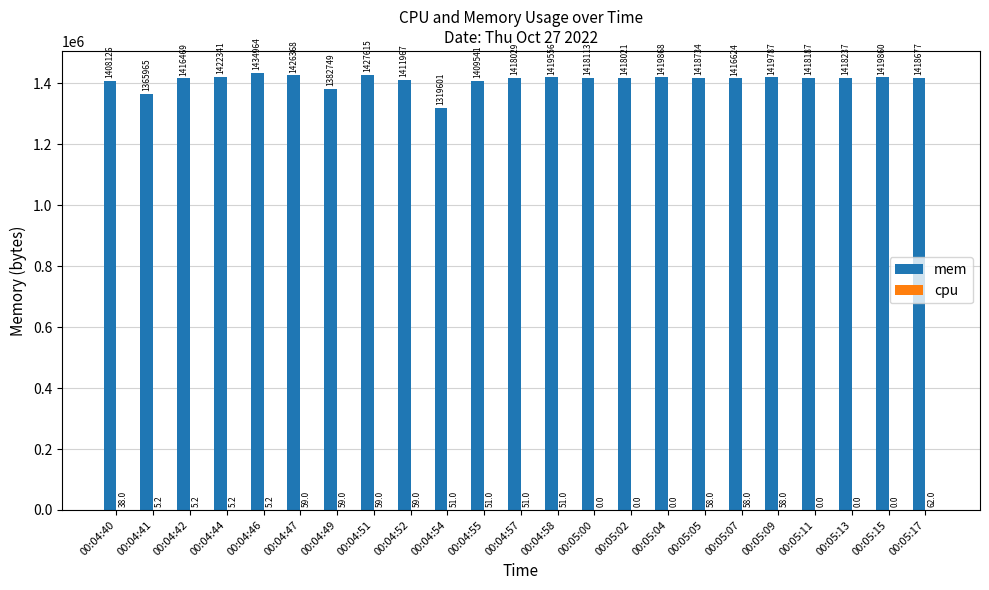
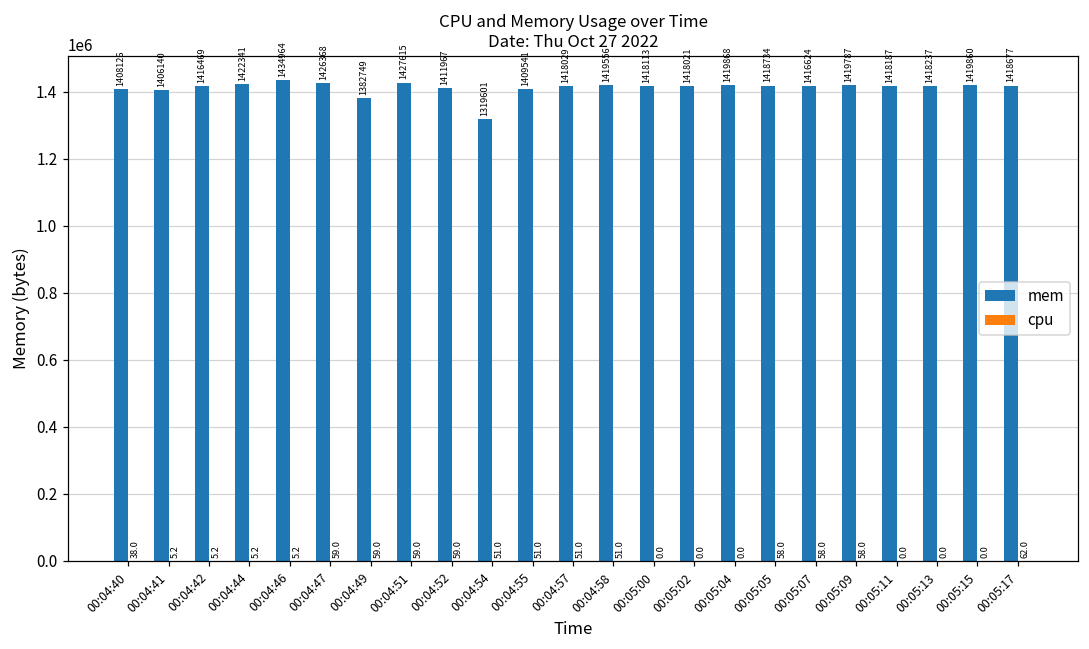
  {
    "mem": {
      "00:04:40": 1408126,
-     "00:04:41": 1365965,
+     "00:04:41": 1406140,
      "00:04:42": 1416469,
      "00:04:44": 1422341,
      "00:04:46": 1434964,
      "00:04:47": 1426368,
      "00:04:49": 1382749,
      "00:04:51": 1427615,
      "00:04:52": 1411967,
      "00:04:54": 1319601,
      "00:04:55": 1409541,
      "00:04:57": 1418029,
      "00:04:58": 1419556,
      "00:05:00": 1418113,
      "00:05:02": 1418021,
      "00:05:04": 1419868,
      "00:05:05": 1418734,
      "00:05:07": 1416624,
      "00:05:09": 1419787,
      "00:05:11": 1418187,
      "00:05:13": 1418237,
      "00:05:15": 1419860,
      "00:05:17": 1418677
    },
    "cpu": {
      "00:04:40": 38.0,
      "00:04:41": 5.2,
      "00:04:42": 5.2,
      "00:04:44": 5.2,
      "00:04:46": 5.2,
      "00:04:47": 59.0,
      "00:04:49": 59.0,
      "00:04:51": 59.0,
      "00:04:52": 59.0,
      "00:04:54": 51.0,
      "00:04:55": 51.0,
      "00:04:57": 51.0,
      "00:04:58": 51.0,
      "00:05:00": 0.0,
      "00:05:02": 0.0,
      "00:05:04": 0.0,
      "00:05:05": 58.0,
      "00:05:07": 58.0,
      "00:05:09": 58.0,
      "00:05:11": 0.0,
      "00:05:13": 0.0,
      "00:05:15": 0.0,
      "00:05:17": 62.0
    }
  }
